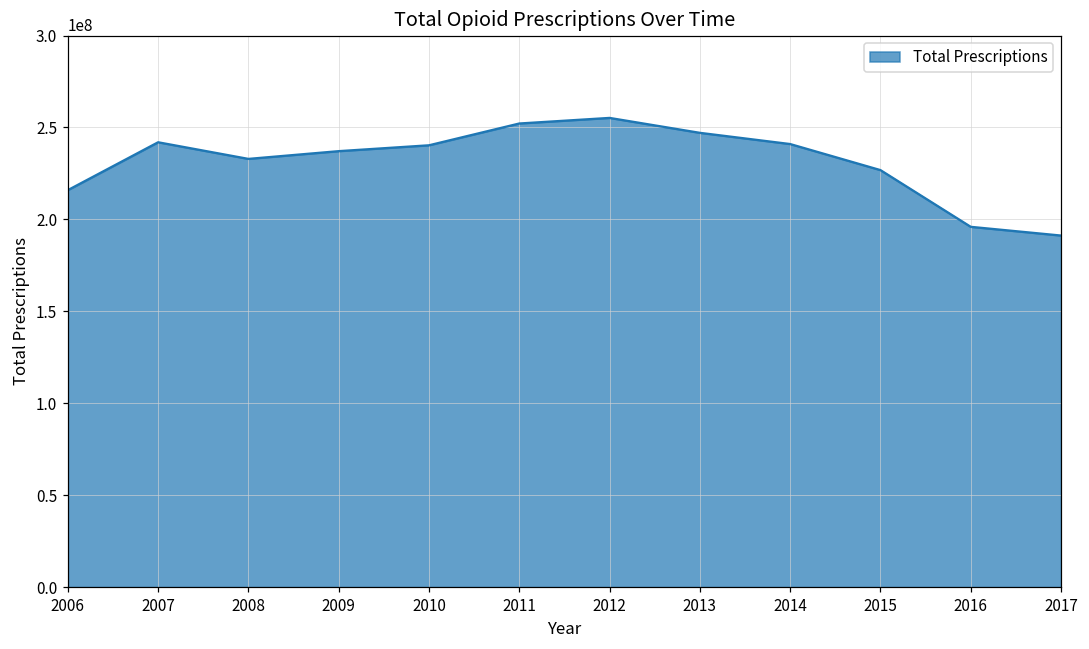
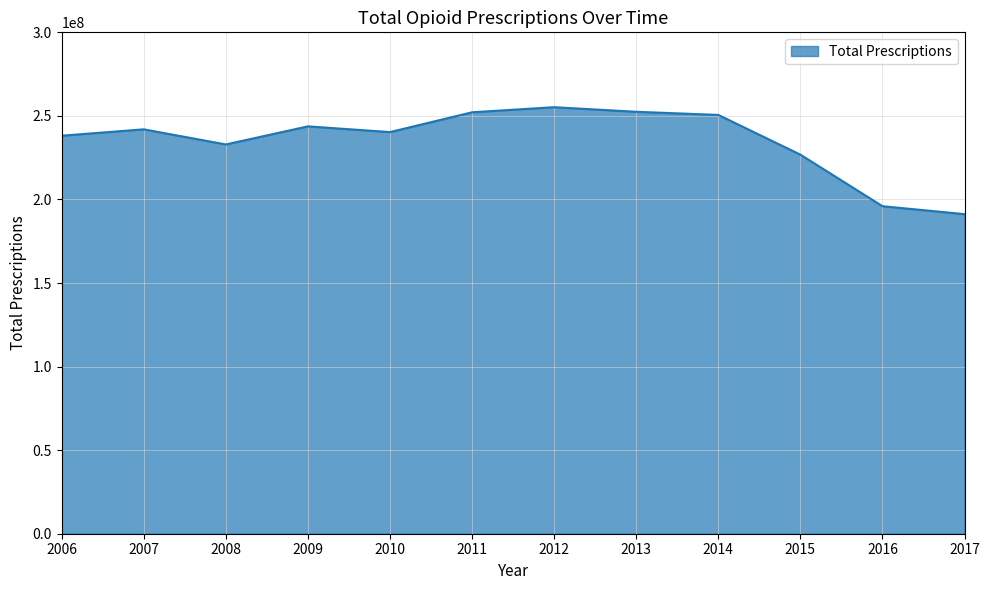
  {
-   "2006": 216000000,
+   "2006": 238000000,
    "2007": 242000000,
    "2008": 233000000,
-   "2009": 237000000,
+   "2009": 244000000,
    "2010": 240000000,
    "2011": 252000000,
    "2012": 255000000,
-   "2013": 247000000,
-   "2014": 241000000,
+   "2013": 252000000,
+   "2014": 251000000,
    "2015": 227000000,
    "2016": 196000000,
    "2017": 191000000
  }
